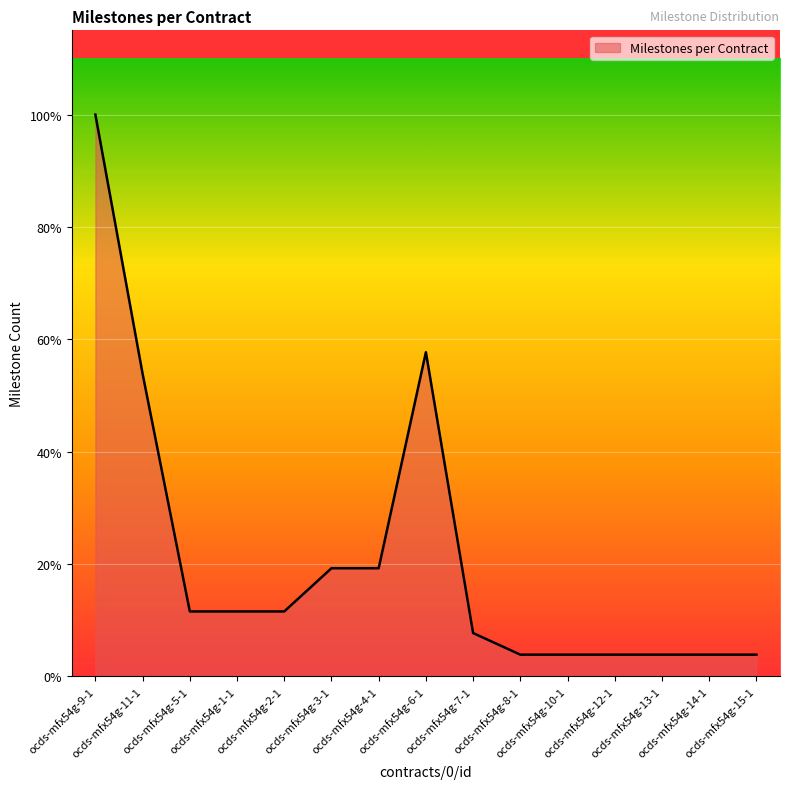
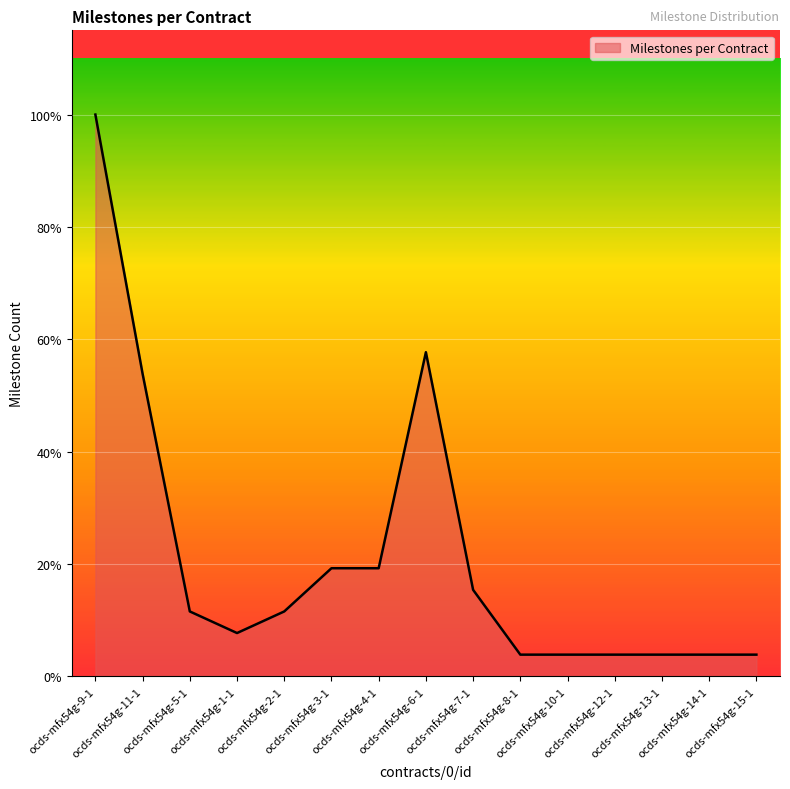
  {
    "ocds-mfx54g-9-1": "100%",
    "ocds-mfx54g-11-1": "54%",
    "ocds-mfx54g-5-1": "12%",
-   "ocds-mfx54g-1-1": "12%",
+   "ocds-mfx54g-1-1": "8%",
    "ocds-mfx54g-2-1": "12%",
    "ocds-mfx54g-3-1": "19%",
    "ocds-mfx54g-4-1": "19%",
    "ocds-mfx54g-6-1": "58%",
-   "ocds-mfx54g-7-1": "8%",
+   "ocds-mfx54g-7-1": "15%",
    "ocds-mfx54g-8-1": "4%",
    "ocds-mfx54g-10-1": "4%",
    "ocds-mfx54g-12-1": "4%",
    "ocds-mfx54g-13-1": "4%",
    "ocds-mfx54g-14-1": "4%",
    "ocds-mfx54g-15-1": "4%"
  }
